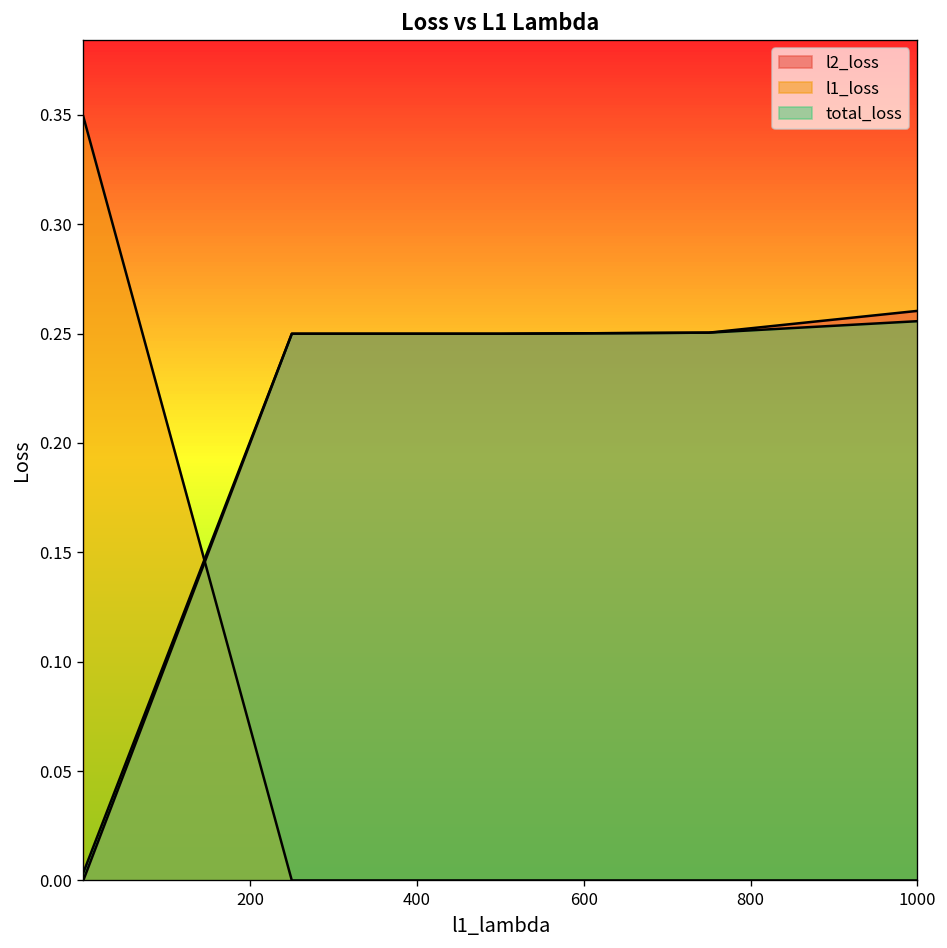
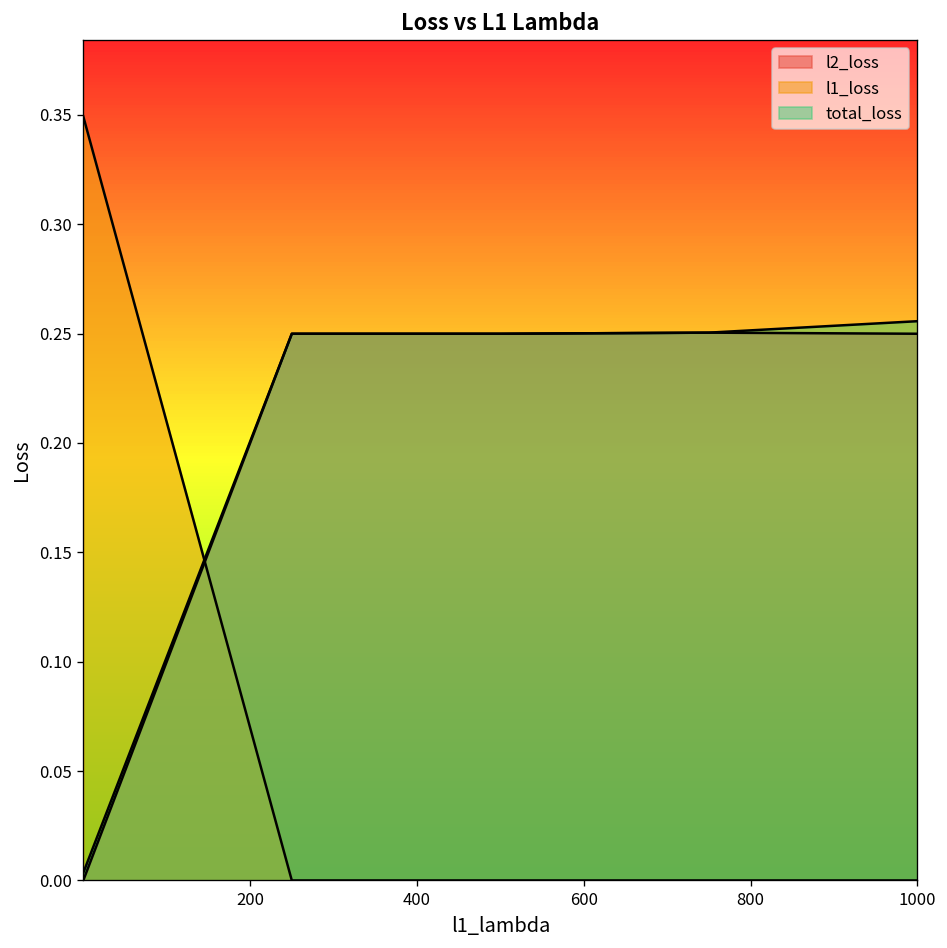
  {
    "l2_loss": {
-     "1000": 0.260
+     "1000": 0.250
    },
    "l1_loss": {
      "1000": 0.000
    },
    "total_loss": {
      "1000": 0.256
    }
  }
